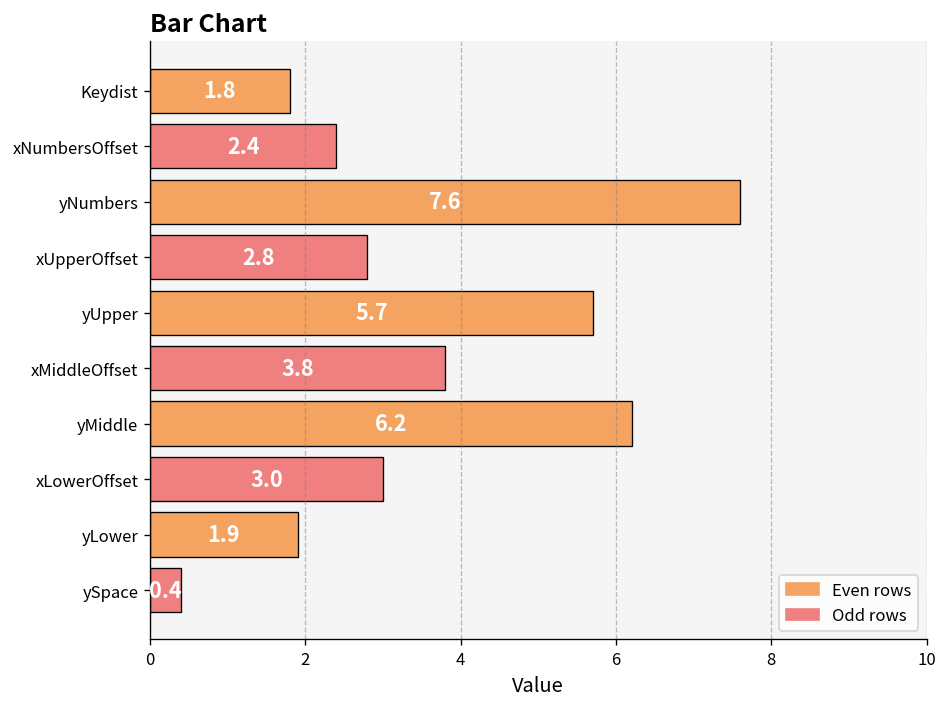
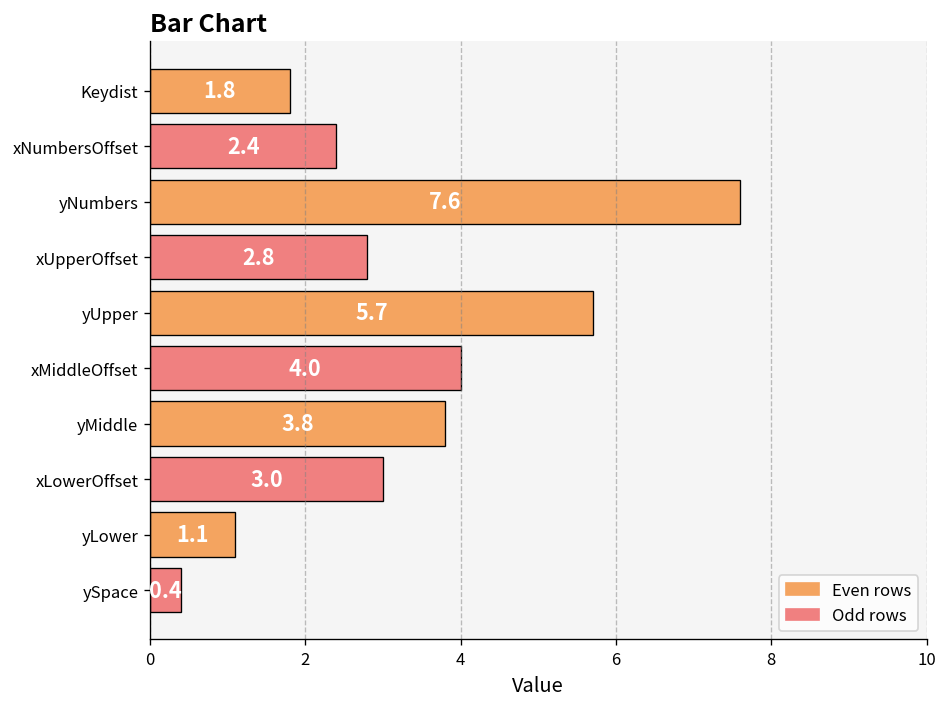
  {
    "Keydist": 1.8,
    "xNumbersOffset": 2.4,
    "yNumbers": 7.6,
    "xUpperOffset": 2.8,
    "yUpper": 5.7,
-   "xMiddleOffset": 3.8,
-   "yMiddle": 6.2,
+   "xMiddleOffset": 4.0,
+   "yMiddle": 3.8,
    "xLowerOffset": 3.0,
-   "yLower": 1.9,
+   "yLower": 1.1,
    "ySpace": 0.4
  }
